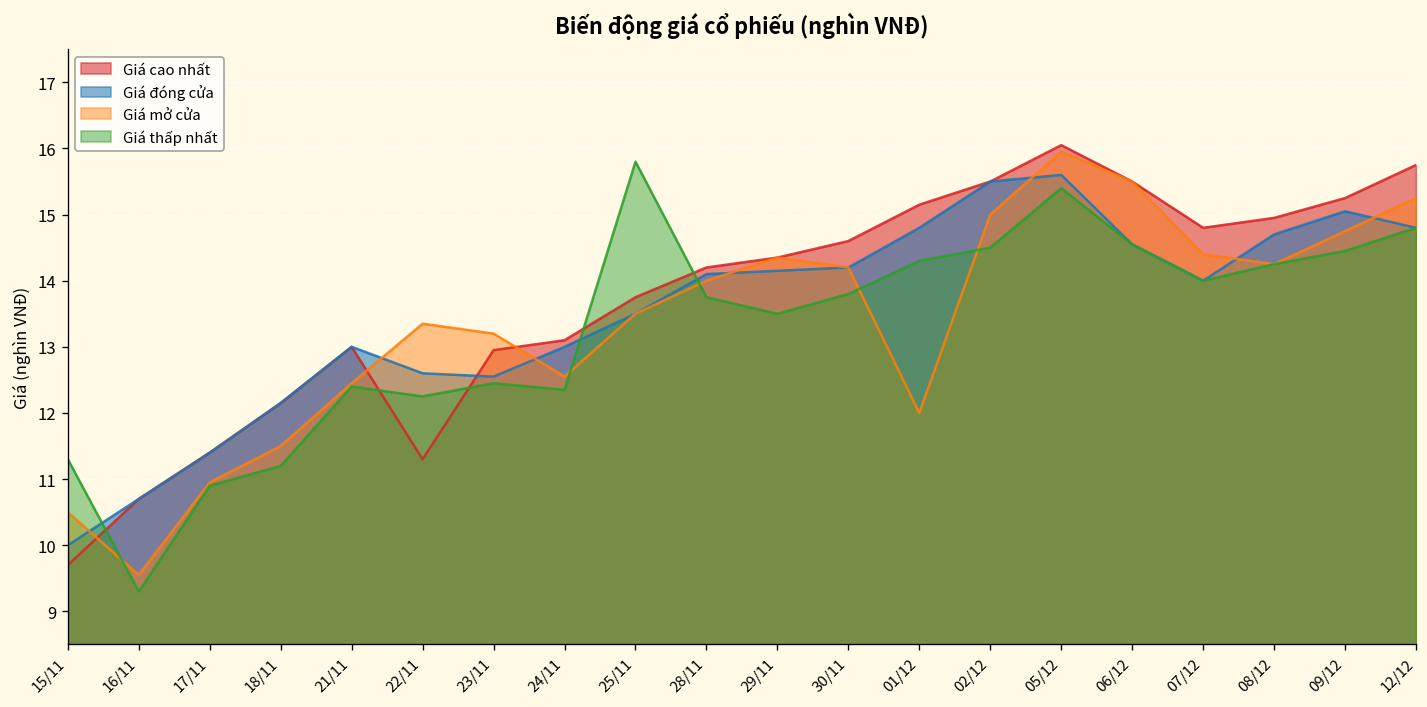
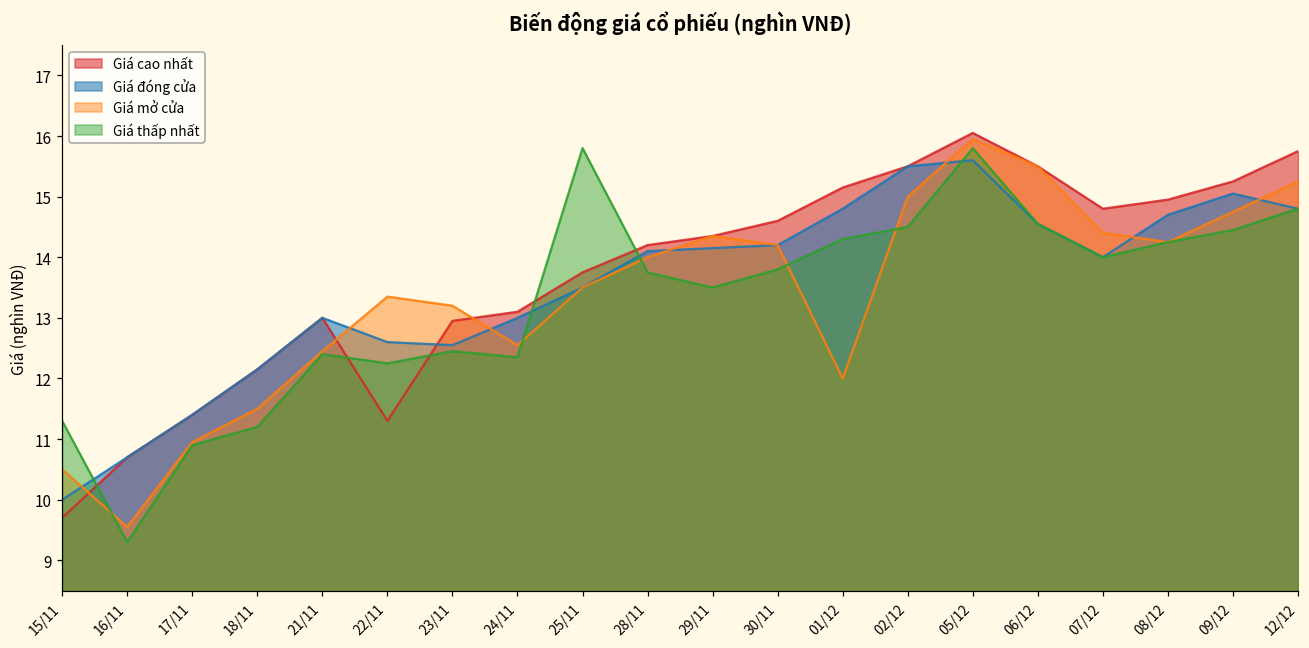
  {
    "Giá cao nhất": {
      "15/11": 9.7,
      "22/11": 11.3,
      "23/11": 13.0,
      "24/11": 13.1,
      "25/11": 13.8,
      "28/11": 14.2,
      "30/11": 14.6,
      "01/12": 15.2,
      "05/12": 16.1,
      "07/12": 14.8,
      "08/12": 15.0,
      "09/12": 15.3,
      "12/12": 15.8
    },
    "Giá đóng cửa": {
      "15/11": 10.0,
      "22/11": 12.6,
      "23/11": 12.6,
      "24/11": 13.0,
      "28/11": 14.1,
      "29/11": 14.2,
      "01/12": 14.8,
      "05/12": 15.6,
      "08/12": 14.7,
      "09/12": 15.1
    },
    "Giá mở cửa": {
      "15/11": 10.5,
      "16/11": 9.6,
      "17/11": 11.0,
      "18/11": 11.5,
      "21/11": 12.5,
      "22/11": 13.4,
      "23/11": 13.2,
      "24/11": 12.6,
      "28/11": 14.0,
      "01/12": 12.0,
      "02/12": 15.0,
      "05/12": 16.0,
      "07/12": 14.4,
      "09/12": 14.8,
      "12/12": 15.3
    },
    "Giá thấp nhất": {
      "15/11": 11.3,
      "16/11": 9.3,
      "17/11": 10.9,
      "18/11": 11.2,
      "21/11": 12.4,
      "22/11": 12.3,
      "23/11": 12.5,
      "24/11": 12.4,
      "25/11": 15.8,
      "28/11": 13.8,
      "29/11": 13.5,
      "30/11": 13.8,
      "01/12": 14.3,
      "02/12": 14.5,
-     "05/12": 15.4,
+     "05/12": 15.8,
      "09/12": 14.5
    }
  }
